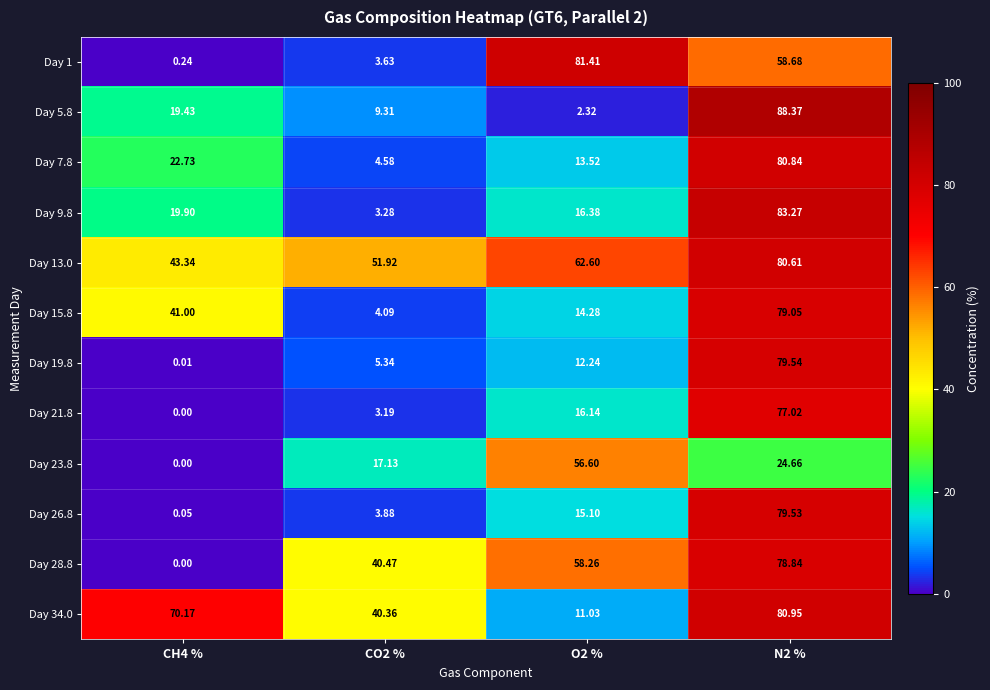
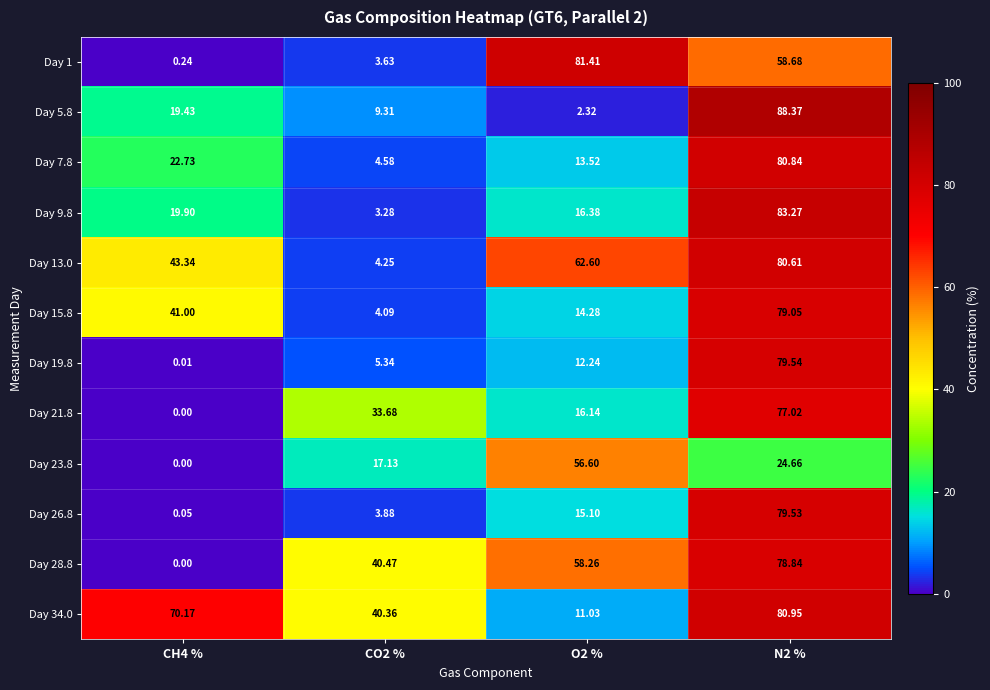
  {
    "Day 1": {
      "CH4 %": 0.24,
      "CO2 %": 3.63,
      "O2 %": 81.41,
      "N2 %": 58.68
    },
    "Day 5.8": {
      "CH4 %": 19.43,
      "CO2 %": 9.31,
      "O2 %": 2.32,
      "N2 %": 88.37
    },
    "Day 7.8": {
      "CH4 %": 22.73,
      "CO2 %": 4.58,
      "O2 %": 13.52,
      "N2 %": 80.84
    },
    "Day 9.8": {
      "CH4 %": 19.90,
      "CO2 %": 3.28,
      "O2 %": 16.38,
      "N2 %": 83.27
    },
    "Day 13.0": {
      "CH4 %": 43.34,
-     "CO2 %": 51.92,
+     "CO2 %": 4.25,
      "O2 %": 62.60,
      "N2 %": 80.61
    },
    "Day 15.8": {
      "CH4 %": 41.00,
      "CO2 %": 4.09,
      "O2 %": 14.28,
      "N2 %": 79.05
    },
    "Day 19.8": {
      "CH4 %": 0.01,
      "CO2 %": 5.34,
      "O2 %": 12.24,
      "N2 %": 79.54
    },
    "Day 21.8": {
      "CH4 %": 0.00,
-     "CO2 %": 3.19,
+     "CO2 %": 33.68,
      "O2 %": 16.14,
      "N2 %": 77.02
    },
    "Day 23.8": {
      "CH4 %": 0.00,
      "CO2 %": 17.13,
      "O2 %": 56.60,
      "N2 %": 24.66
    },
    "Day 26.8": {
      "CH4 %": 0.05,
      "CO2 %": 3.88,
      "O2 %": 15.10,
      "N2 %": 79.53
    },
    "Day 28.8": {
      "CH4 %": 0.00,
      "CO2 %": 40.47,
      "O2 %": 58.26,
      "N2 %": 78.84
    },
    "Day 34.0": {
      "CH4 %": 70.17,
      "CO2 %": 40.36,
      "O2 %": 11.03,
      "N2 %": 80.95
    }
  }
